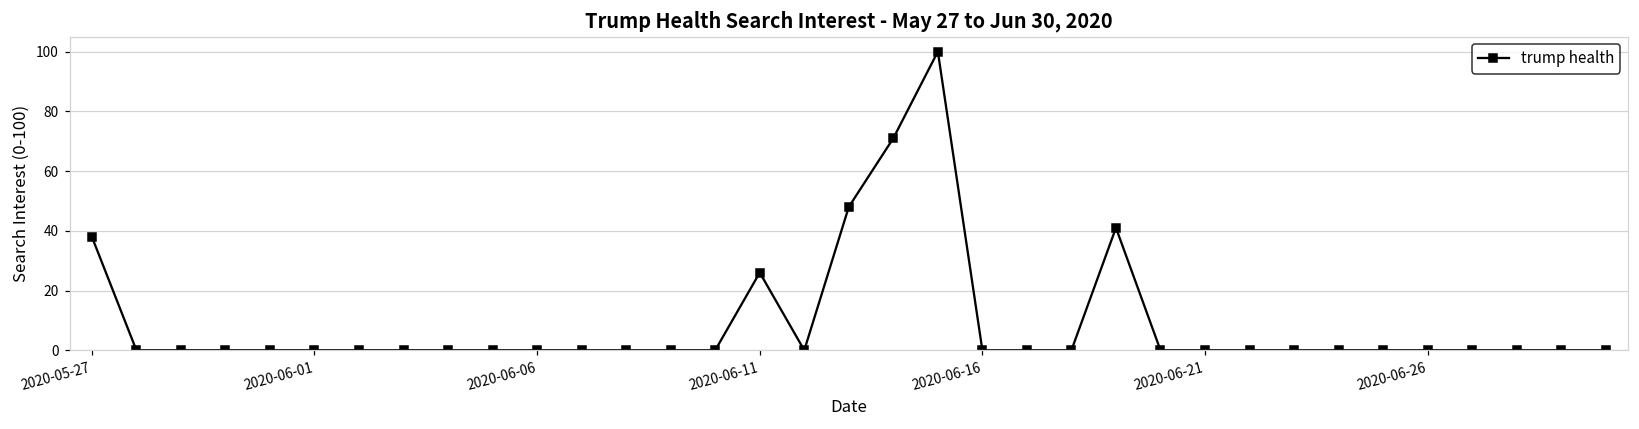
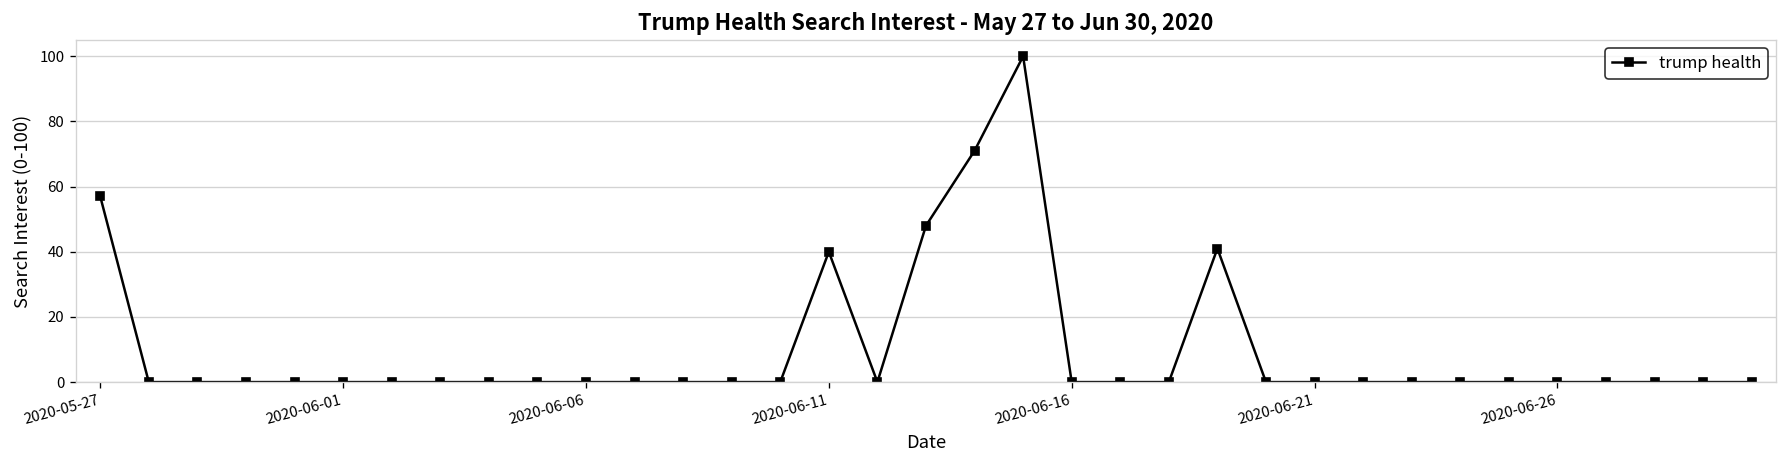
  {
-   "2020-05-27": 38,
+   "2020-05-27": 57,
    "2020-06-01": 0,
    "2020-06-06": 0,
-   "2020-06-11": 26,
+   "2020-06-11": 40,
    "2020-06-16": 0,
    "2020-06-21": 0,
    "2020-06-26": 0
  }
